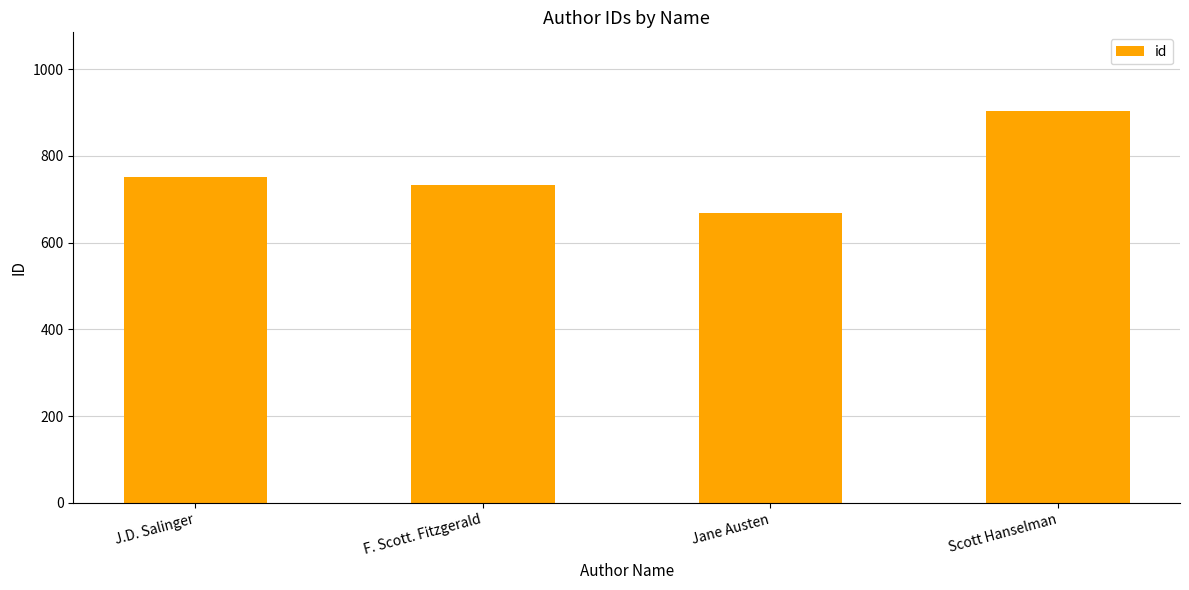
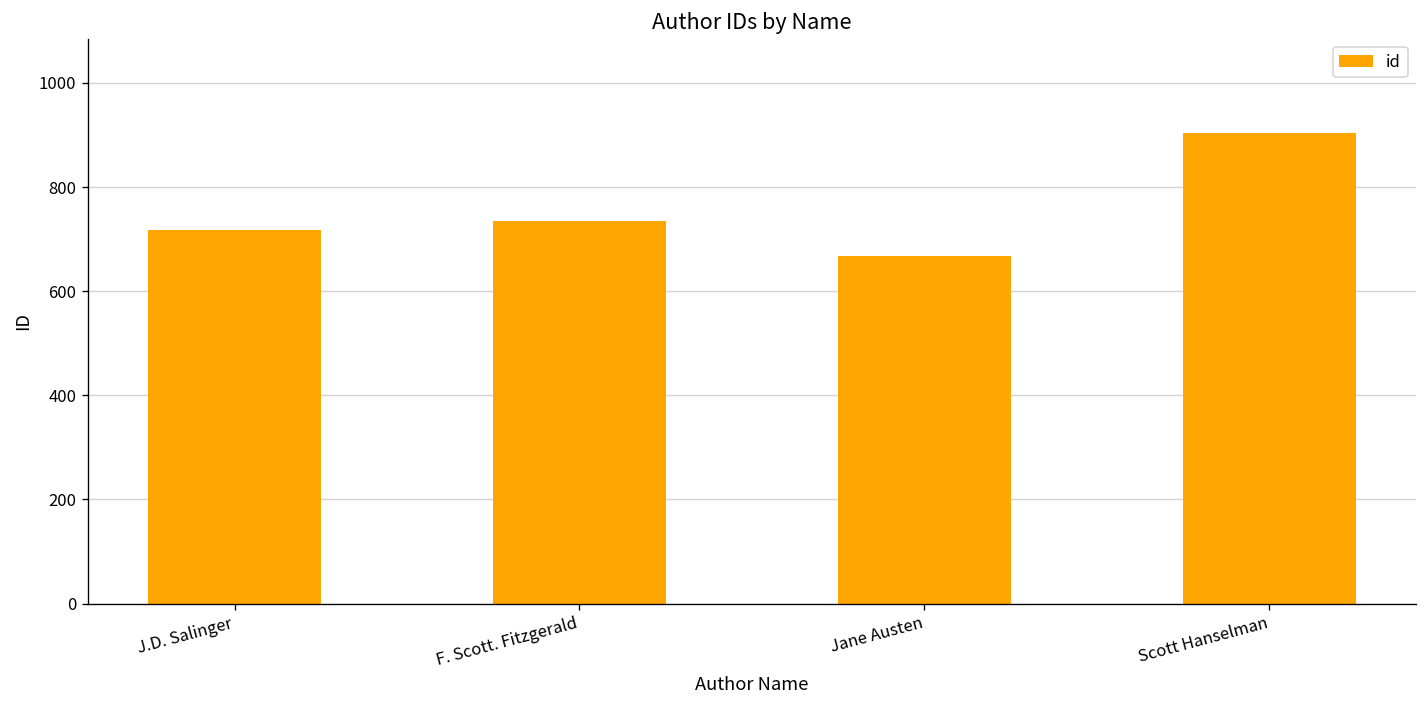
  {
-   "J.D. Salinger": 750,
+   "J.D. Salinger": 720,
    "F. Scott. Fitzgerald": 730,
    "Jane Austen": 670,
    "Scott Hanselman": 900
  }
